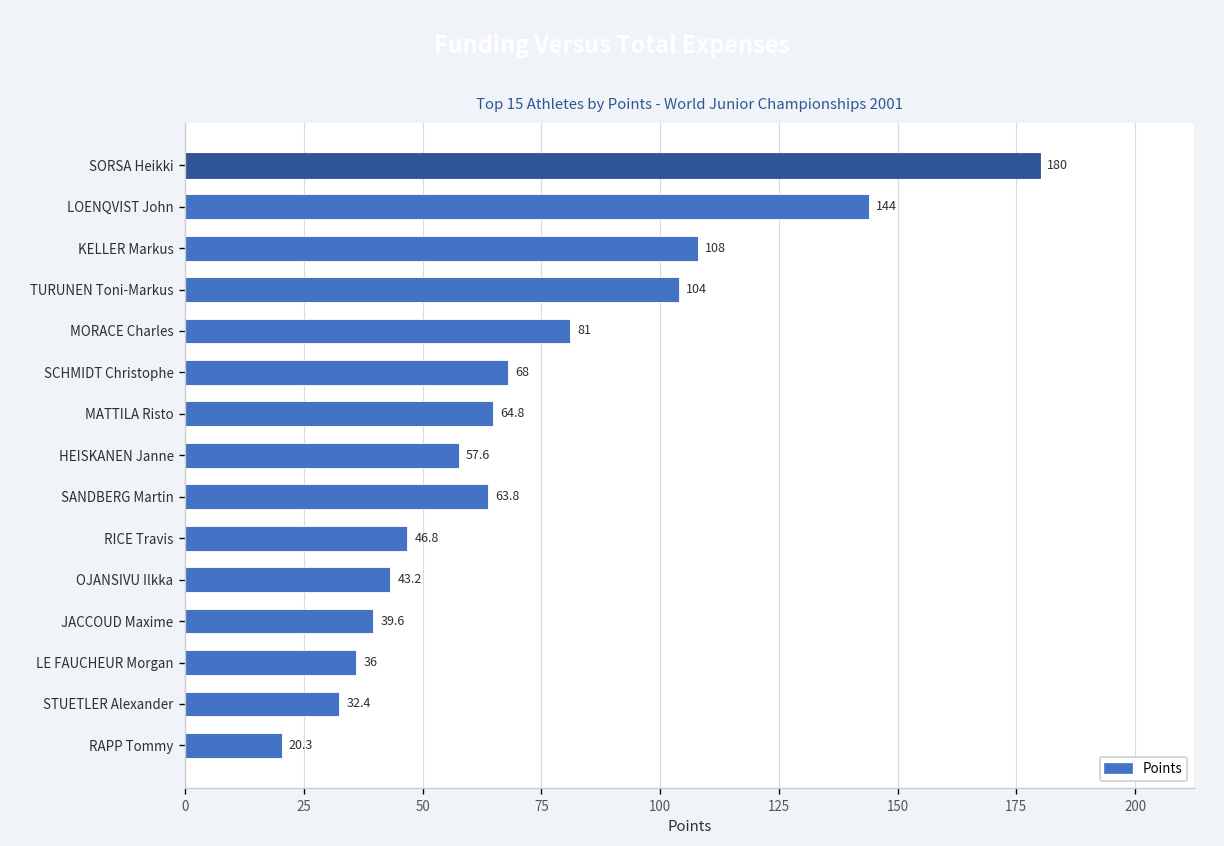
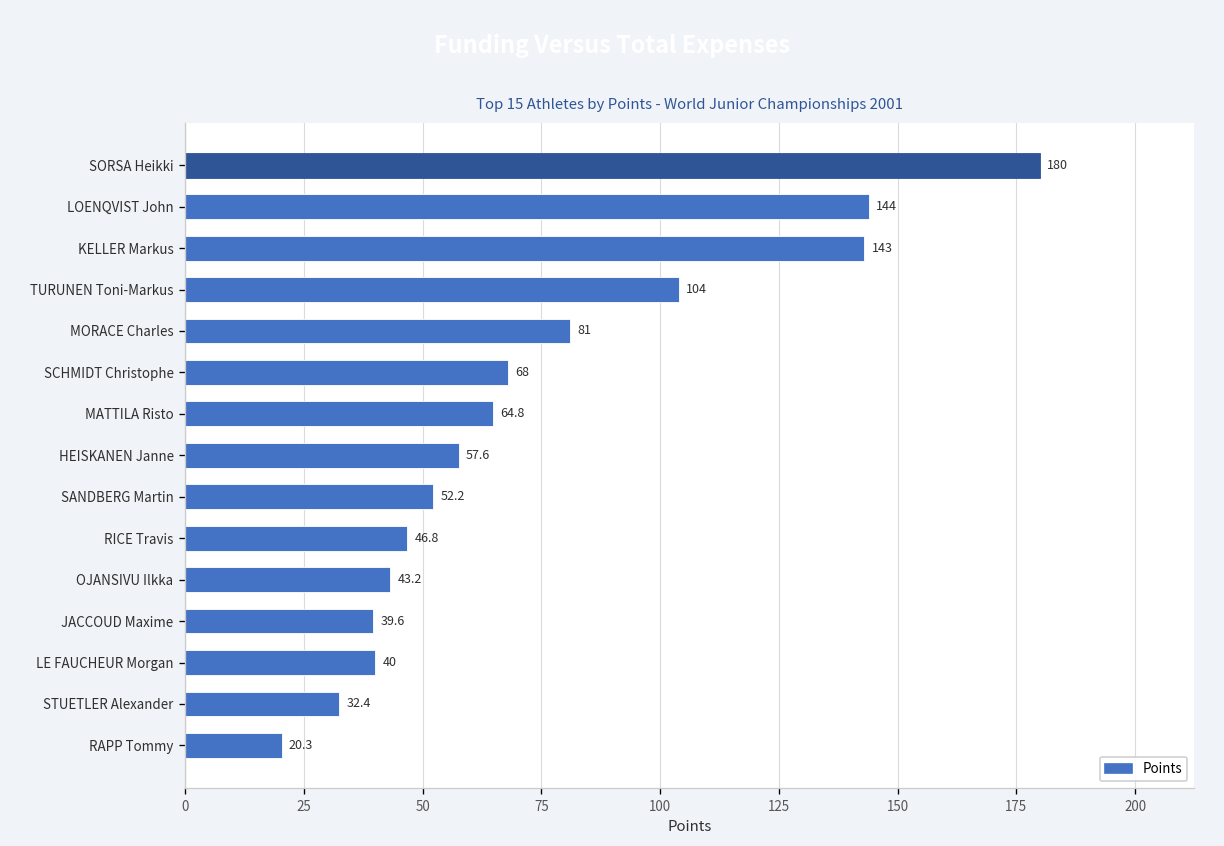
  {
    "SORSA Heikki": 180,
    "LOENQVIST John": 144,
-   "KELLER Markus": 108,
+   "KELLER Markus": 143,
    "TURUNEN Toni-Markus": 104,
    "MORACE Charles": 81,
    "SCHMIDT Christophe": 68,
    "MATTILA Risto": 64.8,
    "HEISKANEN Janne": 57.6,
-   "SANDBERG Martin": 63.8,
+   "SANDBERG Martin": 52.2,
    "RICE Travis": 46.8,
    "OJANSIVU Ilkka": 43.2,
    "JACCOUD Maxime": 39.6,
-   "LE FAUCHEUR Morgan": 36,
+   "LE FAUCHEUR Morgan": 40,
    "STUETLER Alexander": 32.4,
    "RAPP Tommy": 20.3
  }
